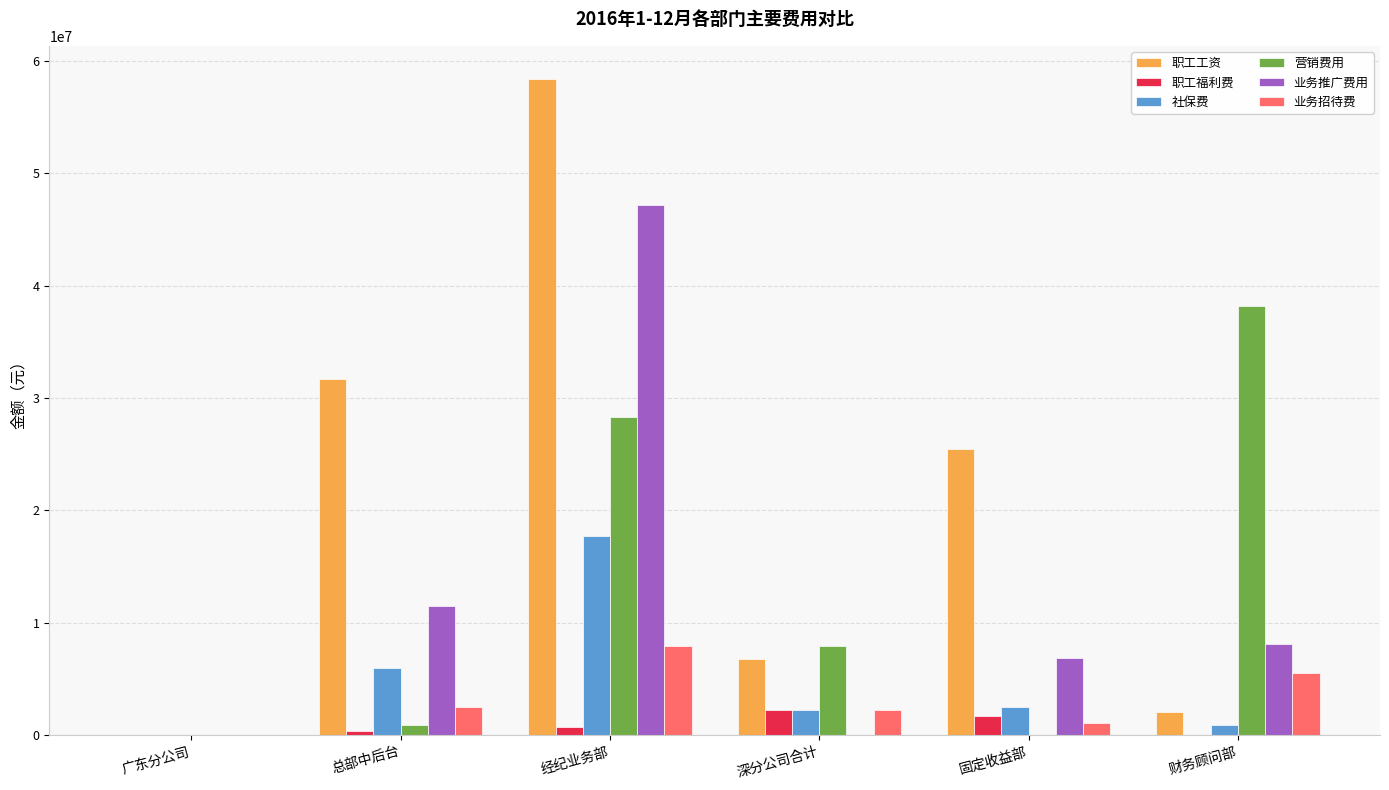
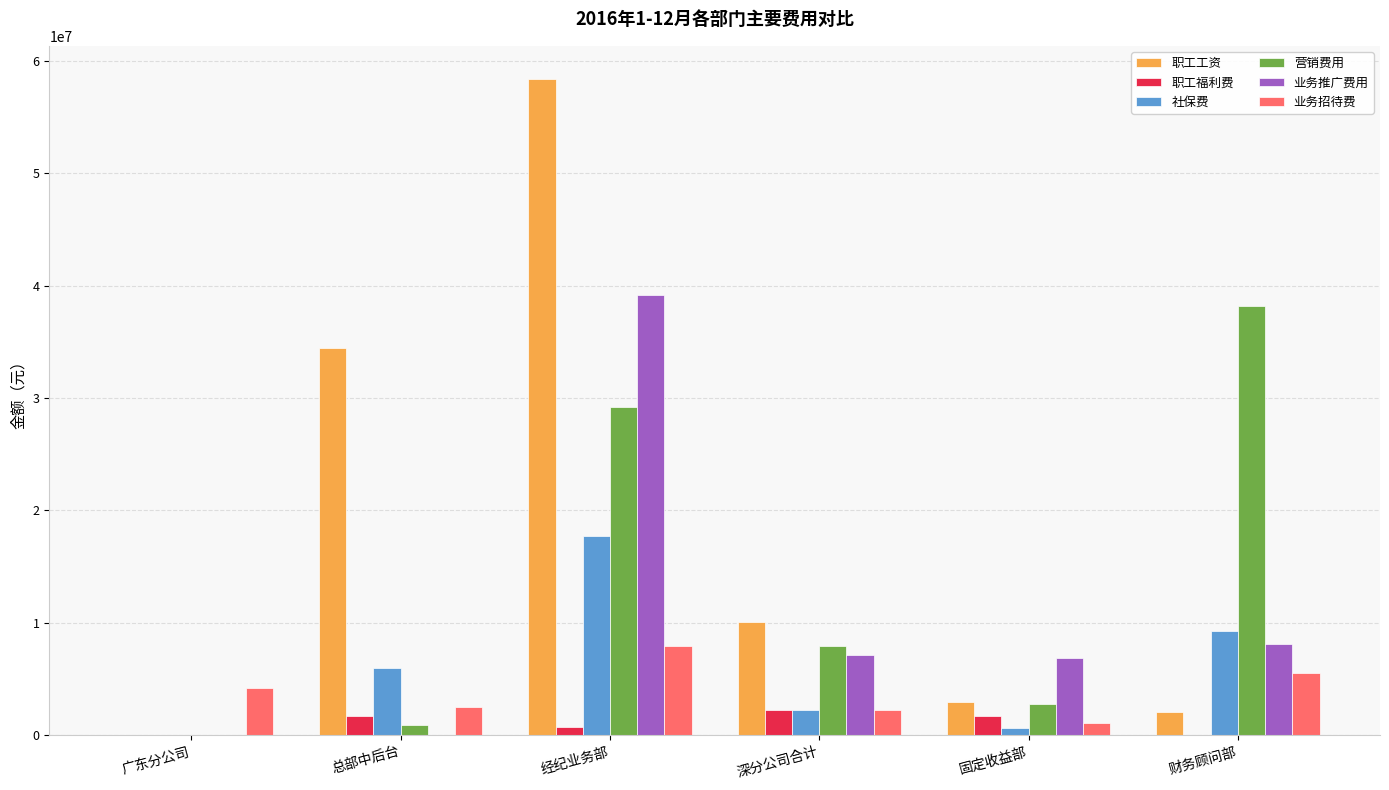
  {
    "职工工资": {
-     "总部中后台": 31700000,
+     "总部中后台": 34400000,
      "经纪业务部": 58400000,
-     "深分公司合计": 6800000,
-     "固定收益部": 25400000,
+     "深分公司合计": 10100000,
+     "固定收益部": 3000000,
      "财务顾问部": 2000000
    },
    "职工福利费": {
-     "总部中后台": 300000,
+     "总部中后台": 1700000,
      "经纪业务部": 700000,
      "深分公司合计": 2200000,
      "固定收益部": 1700000
    },
    "社保费": {
      "总部中后台": 6000000,
      "经纪业务部": 17800000,
      "深分公司合计": 2300000,
-     "固定收益部": 2500000,
-     "财务顾问部": 900000
+     "固定收益部": 700000,
+     "财务顾问部": 9300000
    },
    "营销费用": {
      "广东分公司": 0,
      "总部中后台": 900000,
-     "经纪业务部": 28400000,
+     "经纪业务部": 29200000,
      "深分公司合计": 7900000,
-     "固定收益部": 0,
+     "固定收益部": 2800000,
      "财务顾问部": 38200000
    },
    "业务推广费用": {
      "广东分公司": 0,
-     "总部中后台": 11500000,
-     "经纪业务部": 47200000,
-     "深分公司合计": 0,
+     "总部中后台": 0,
+     "经纪业务部": 39200000,
+     "深分公司合计": 7100000,
      "固定收益部": 6900000,
      "财务顾问部": 8100000
    },
    "业务招待费": {
-     "广东分公司": 0,
+     "广东分公司": 4200000,
      "总部中后台": 2500000,
      "经纪业务部": 8000000,
      "深分公司合计": 2300000,
      "固定收益部": 1100000,
      "财务顾问部": 5500000
    }
  }
